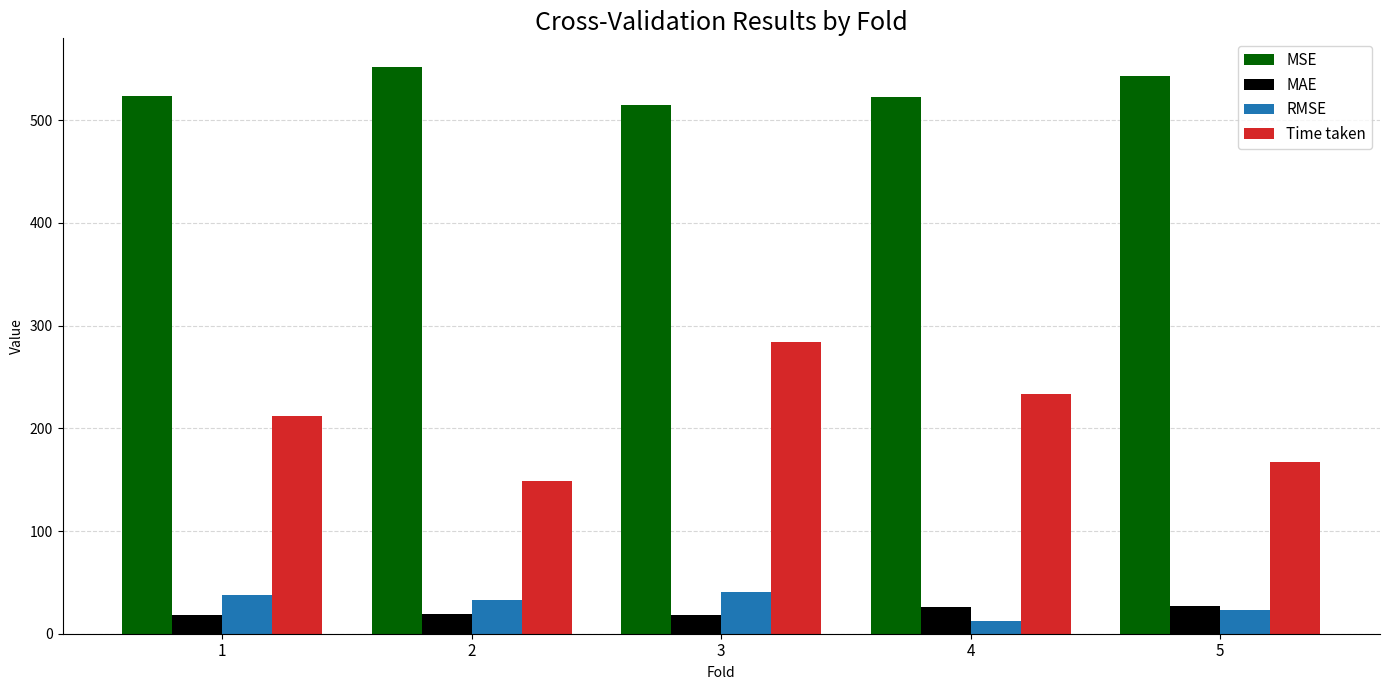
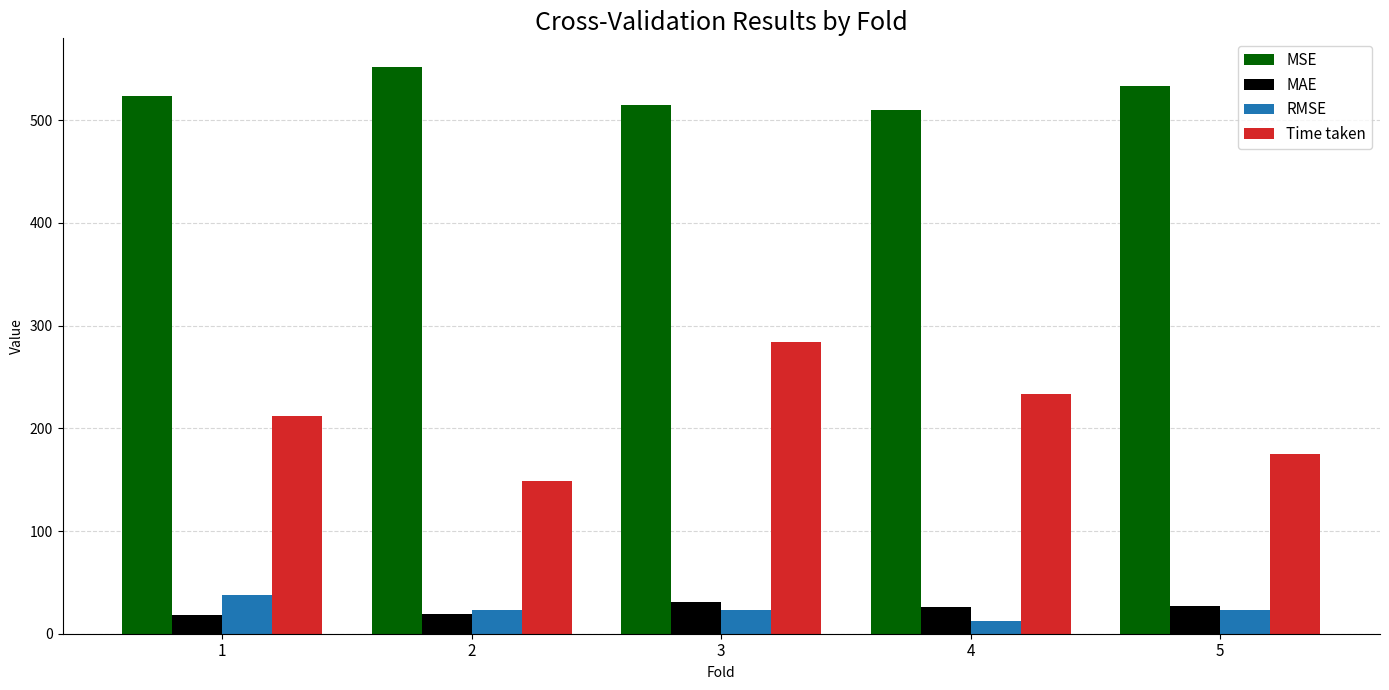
  {
    "MSE": {
      "1": 523,
      "2": 552,
      "3": 515,
-     "4": 522,
-     "5": 543
+     "4": 510,
+     "5": 533
    },
    "MAE": {
      "1": 18,
      "2": 19,
-     "3": 18,
+     "3": 31,
      "4": 26,
      "5": 27
    },
    "RMSE": {
      "1": 38,
-     "2": 33,
-     "3": 40,
+     "2": 23,
+     "3": 23,
      "4": 13,
      "5": 23
    },
    "Time taken": {
      "1": 212,
      "2": 149,
      "3": 284,
      "4": 233,
-     "5": 167
+     "5": 175
    }
  }
